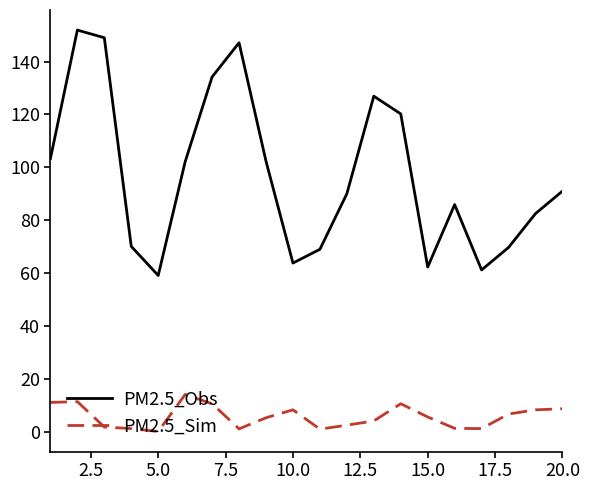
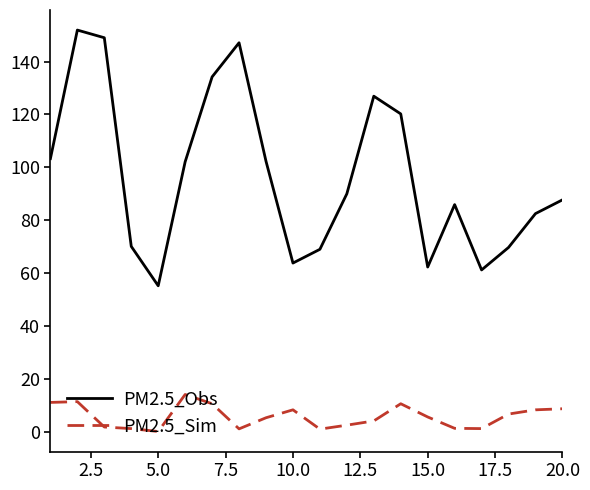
  {
    "PM2.5_Obs": {
-     "5.0": 59,
+     "5.0": 55,
      "10.0": 64,
      "15.0": 62,
-     "20.0": 91
+     "20.0": 88
    },
    "PM2.5_Sim": {
      "5.0": 0,
      "10.0": 8,
      "15.0": 6,
      "20.0": 9
    }
  }
